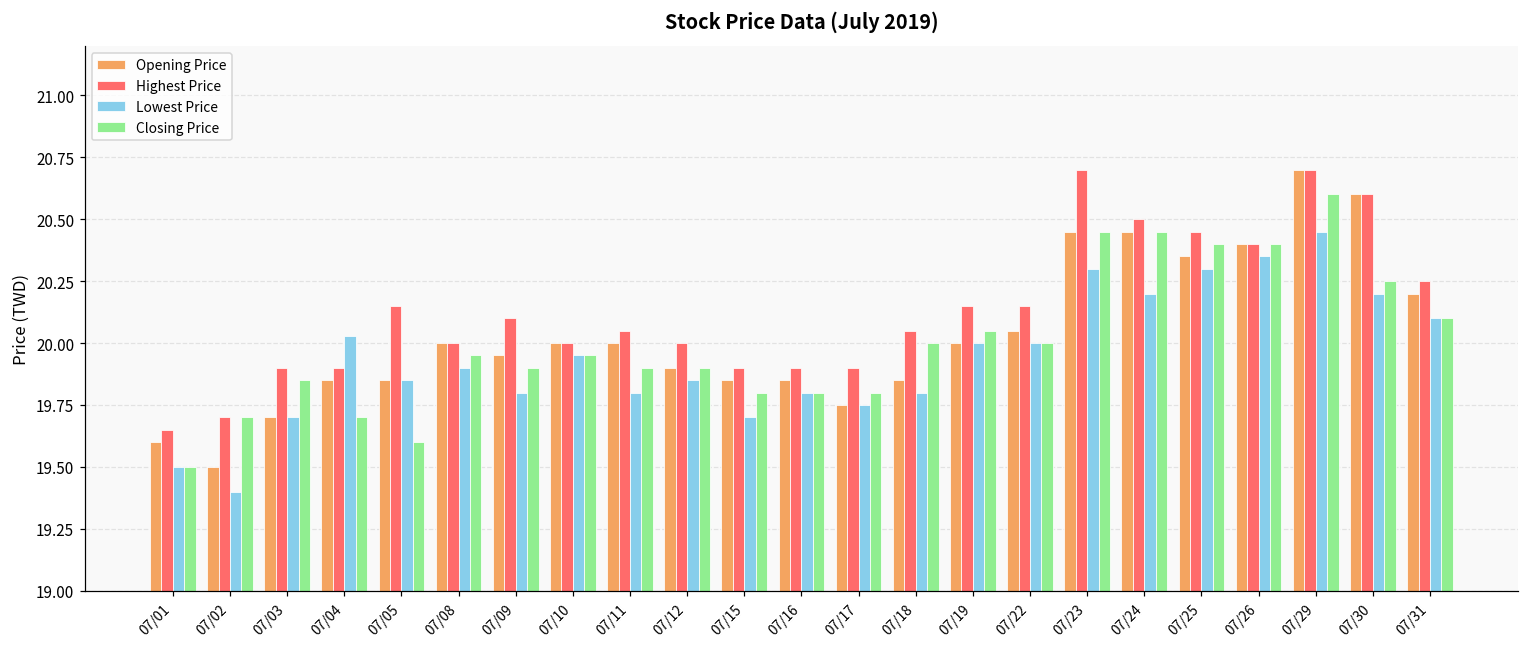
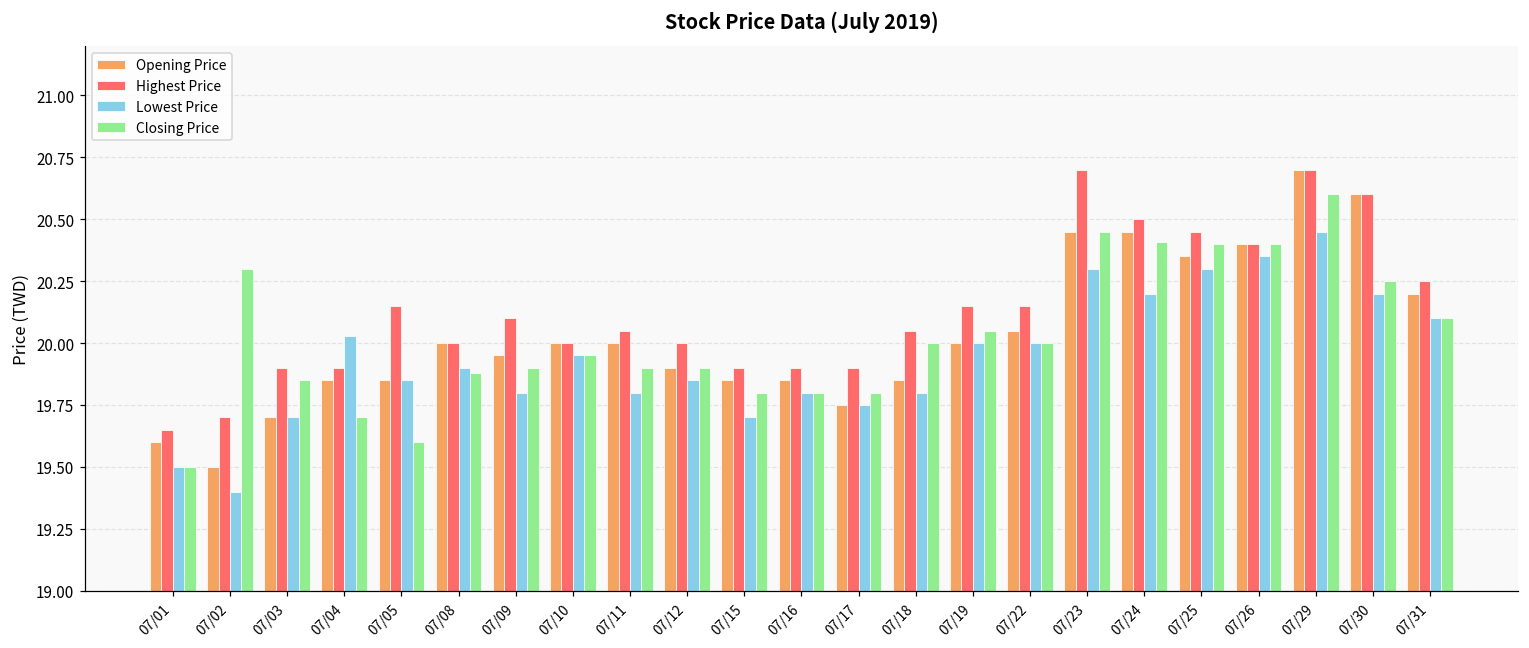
  {
    "Lowest Price": {
      "07/01": 19.50,
      "07/02": 19.40,
      "07/03": 19.70,
      "07/04": 20.03,
      "07/05": 19.85,
      "07/08": 19.90,
      "07/09": 19.80,
      "07/10": 19.95,
      "07/11": 19.80,
      "07/12": 19.85,
      "07/15": 19.70,
      "07/16": 19.80,
      "07/17": 19.75,
      "07/18": 19.80,
      "07/19": 20.00,
      "07/22": 20.00,
      "07/23": 20.30,
      "07/24": 20.20,
      "07/25": 20.30,
      "07/26": 20.35,
      "07/29": 20.45,
      "07/30": 20.20,
      "07/31": 20.10
    },
    "Closing Price": {
      "07/01": 19.50,
-     "07/02": 19.7,
+     "07/02": 20.3,
      "07/03": 19.85,
      "07/04": 19.70,
      "07/05": 19.60,
-     "07/08": 19.95,
+     "07/08": 19.88,
      "07/09": 19.90,
      "07/10": 19.95,
      "07/11": 19.90,
      "07/12": 19.90,
      "07/15": 19.80,
      "07/16": 19.80,
      "07/17": 19.80,
      "07/18": 20.00,
      "07/19": 20.05,
      "07/22": 20.00,
      "07/23": 20.45,
-     "07/24": 20.45,
+     "07/24": 20.41,
      "07/25": 20.40,
      "07/26": 20.40,
      "07/29": 20.60,
      "07/30": 20.25,
      "07/31": 20.10
    }
  }
